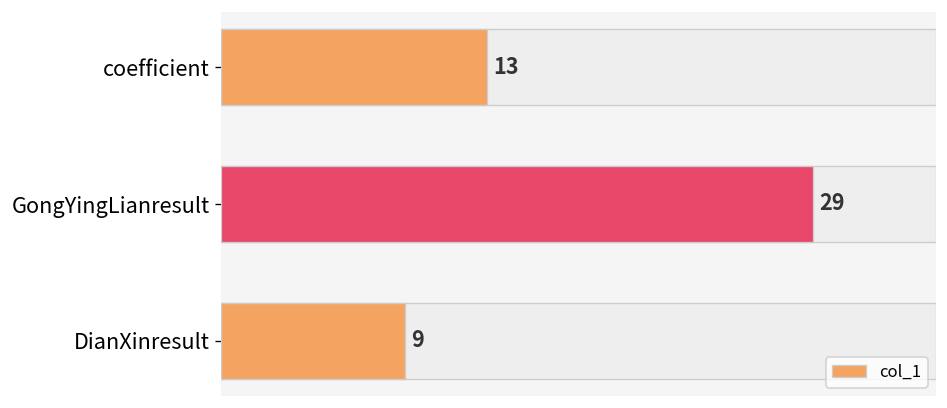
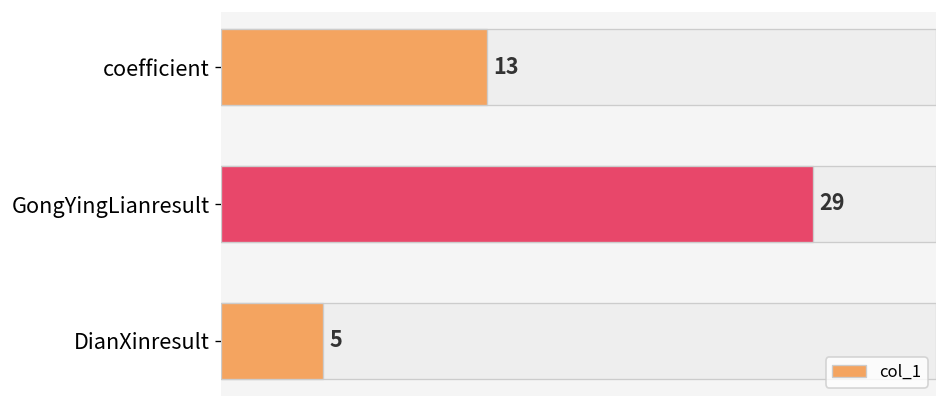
  {
    "col_1": {
-     "DianXinresult": 9
+     "DianXinresult": 5
    }
  }
